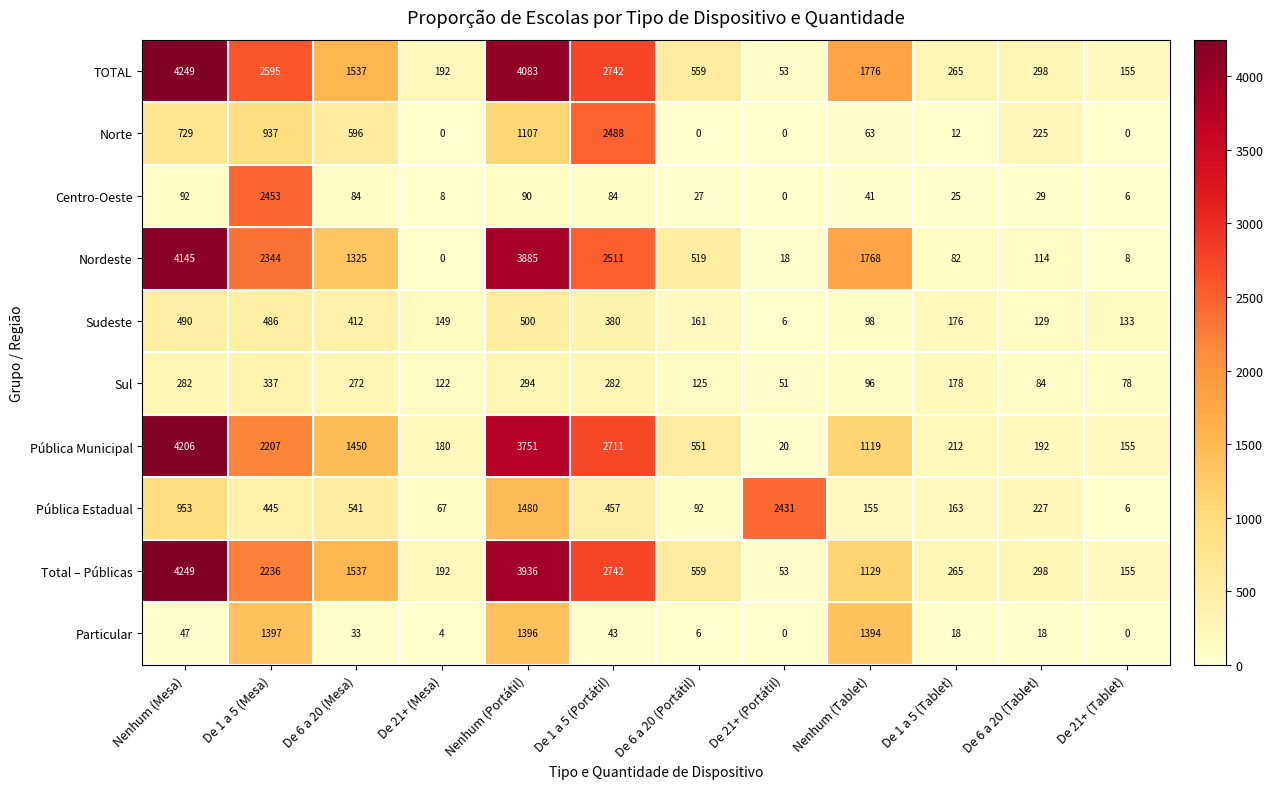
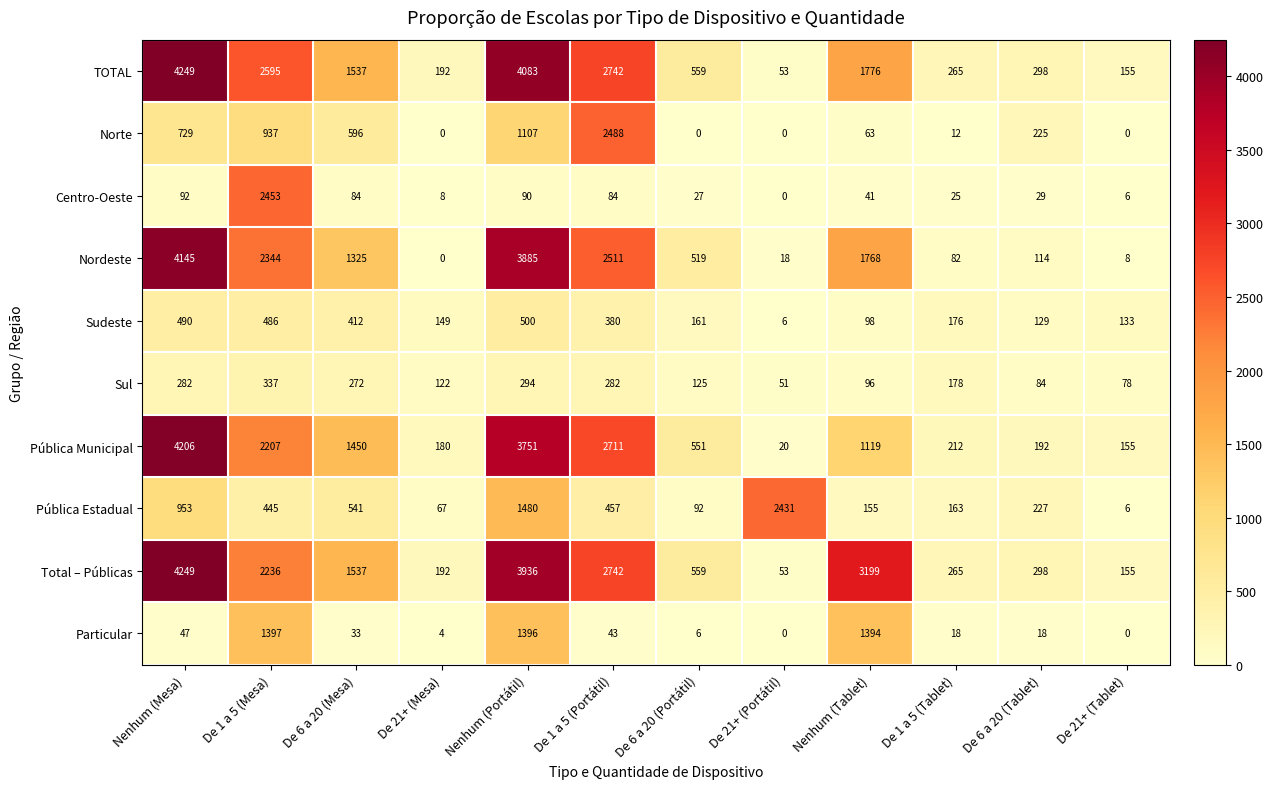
  {
    "TOTAL": {
      "Nenhum (Mesa)": 4249,
      "De 1 a 5 (Mesa)": 2595,
      "De 6 a 20 (Mesa)": 1537,
      "De 21+ (Mesa)": 192,
      "Nenhum (Portátil)": 4083,
      "De 1 a 5 (Portátil)": 2742,
      "De 6 a 20 (Portátil)": 559,
      "De 21+ (Portátil)": 53,
      "Nenhum (Tablet)": 1776,
      "De 1 a 5 (Tablet)": 265,
      "De 6 a 20 (Tablet)": 298,
      "De 21+ (Tablet)": 155
    },
    "Norte": {
      "Nenhum (Mesa)": 729,
      "De 1 a 5 (Mesa)": 937,
      "De 6 a 20 (Mesa)": 596,
      "De 21+ (Mesa)": 0,
      "Nenhum (Portátil)": 1107,
      "De 1 a 5 (Portátil)": 2488,
      "De 6 a 20 (Portátil)": 0,
      "De 21+ (Portátil)": 0,
      "Nenhum (Tablet)": 63,
      "De 1 a 5 (Tablet)": 12,
      "De 6 a 20 (Tablet)": 225,
      "De 21+ (Tablet)": 0
    },
    "Centro-Oeste": {
      "Nenhum (Mesa)": 92,
      "De 1 a 5 (Mesa)": 2453,
      "De 6 a 20 (Mesa)": 84,
      "De 21+ (Mesa)": 8,
      "Nenhum (Portátil)": 90,
      "De 1 a 5 (Portátil)": 84,
      "De 6 a 20 (Portátil)": 27,
      "De 21+ (Portátil)": 0,
      "Nenhum (Tablet)": 41,
      "De 1 a 5 (Tablet)": 25,
      "De 6 a 20 (Tablet)": 29,
      "De 21+ (Tablet)": 6
    },
    "Nordeste": {
      "Nenhum (Mesa)": 4145,
      "De 1 a 5 (Mesa)": 2344,
      "De 6 a 20 (Mesa)": 1325,
      "De 21+ (Mesa)": 0,
      "Nenhum (Portátil)": 3885,
      "De 1 a 5 (Portátil)": 2511,
      "De 6 a 20 (Portátil)": 519,
      "De 21+ (Portátil)": 18,
      "Nenhum (Tablet)": 1768,
      "De 1 a 5 (Tablet)": 82,
      "De 6 a 20 (Tablet)": 114,
      "De 21+ (Tablet)": 8
    },
    "Sudeste": {
      "Nenhum (Mesa)": 490,
      "De 1 a 5 (Mesa)": 486,
      "De 6 a 20 (Mesa)": 412,
      "De 21+ (Mesa)": 149,
      "Nenhum (Portátil)": 500,
      "De 1 a 5 (Portátil)": 380,
      "De 6 a 20 (Portátil)": 161,
      "De 21+ (Portátil)": 6,
      "Nenhum (Tablet)": 98,
      "De 1 a 5 (Tablet)": 176,
      "De 6 a 20 (Tablet)": 129,
      "De 21+ (Tablet)": 133
    },
    "Sul": {
      "Nenhum (Mesa)": 282,
      "De 1 a 5 (Mesa)": 337,
      "De 6 a 20 (Mesa)": 272,
      "De 21+ (Mesa)": 122,
      "Nenhum (Portátil)": 294,
      "De 1 a 5 (Portátil)": 282,
      "De 6 a 20 (Portátil)": 125,
      "De 21+ (Portátil)": 51,
      "Nenhum (Tablet)": 96,
      "De 1 a 5 (Tablet)": 178,
      "De 6 a 20 (Tablet)": 84,
      "De 21+ (Tablet)": 78
    },
    "Pública Municipal": {
      "Nenhum (Mesa)": 4206,
      "De 1 a 5 (Mesa)": 2207,
      "De 6 a 20 (Mesa)": 1450,
      "De 21+ (Mesa)": 180,
      "Nenhum (Portátil)": 3751,
      "De 1 a 5 (Portátil)": 2711,
      "De 6 a 20 (Portátil)": 551,
      "De 21+ (Portátil)": 20,
      "Nenhum (Tablet)": 1119,
      "De 1 a 5 (Tablet)": 212,
      "De 6 a 20 (Tablet)": 192,
      "De 21+ (Tablet)": 155
    },
    "Pública Estadual": {
      "Nenhum (Mesa)": 953,
      "De 1 a 5 (Mesa)": 445,
      "De 6 a 20 (Mesa)": 541,
      "De 21+ (Mesa)": 67,
      "Nenhum (Portátil)": 1480,
      "De 1 a 5 (Portátil)": 457,
      "De 6 a 20 (Portátil)": 92,
      "De 21+ (Portátil)": 2431,
      "Nenhum (Tablet)": 155,
      "De 1 a 5 (Tablet)": 163,
      "De 6 a 20 (Tablet)": 227,
      "De 21+ (Tablet)": 6
    },
    "Total – Públicas": {
      "Nenhum (Mesa)": 4249,
      "De 1 a 5 (Mesa)": 2236,
      "De 6 a 20 (Mesa)": 1537,
      "De 21+ (Mesa)": 192,
      "Nenhum (Portátil)": 3936,
      "De 1 a 5 (Portátil)": 2742,
      "De 6 a 20 (Portátil)": 559,
      "De 21+ (Portátil)": 53,
-     "Nenhum (Tablet)": 1129,
+     "Nenhum (Tablet)": 3199,
      "De 1 a 5 (Tablet)": 265,
      "De 6 a 20 (Tablet)": 298,
      "De 21+ (Tablet)": 155
    },
    "Particular": {
      "Nenhum (Mesa)": 47,
      "De 1 a 5 (Mesa)": 1397,
      "De 6 a 20 (Mesa)": 33,
      "De 21+ (Mesa)": 4,
      "Nenhum (Portátil)": 1396,
      "De 1 a 5 (Portátil)": 43,
      "De 6 a 20 (Portátil)": 6,
      "De 21+ (Portátil)": 0,
      "Nenhum (Tablet)": 1394,
      "De 1 a 5 (Tablet)": 18,
      "De 6 a 20 (Tablet)": 18,
      "De 21+ (Tablet)": 0
    }
  }
